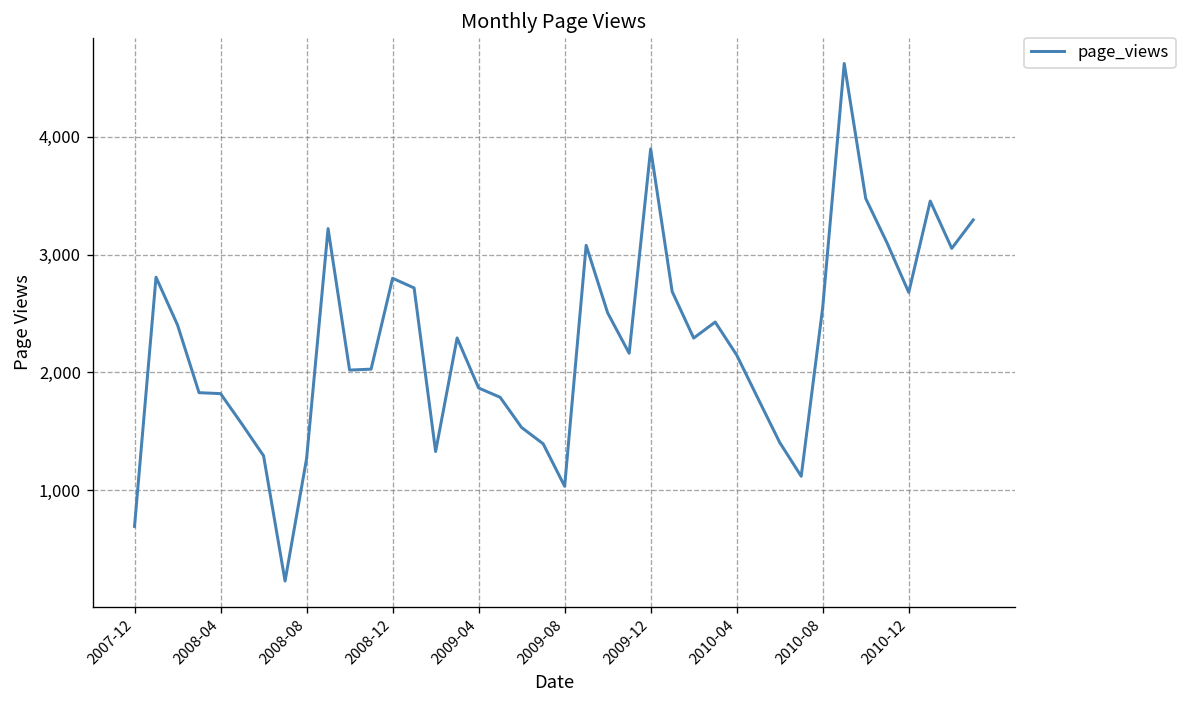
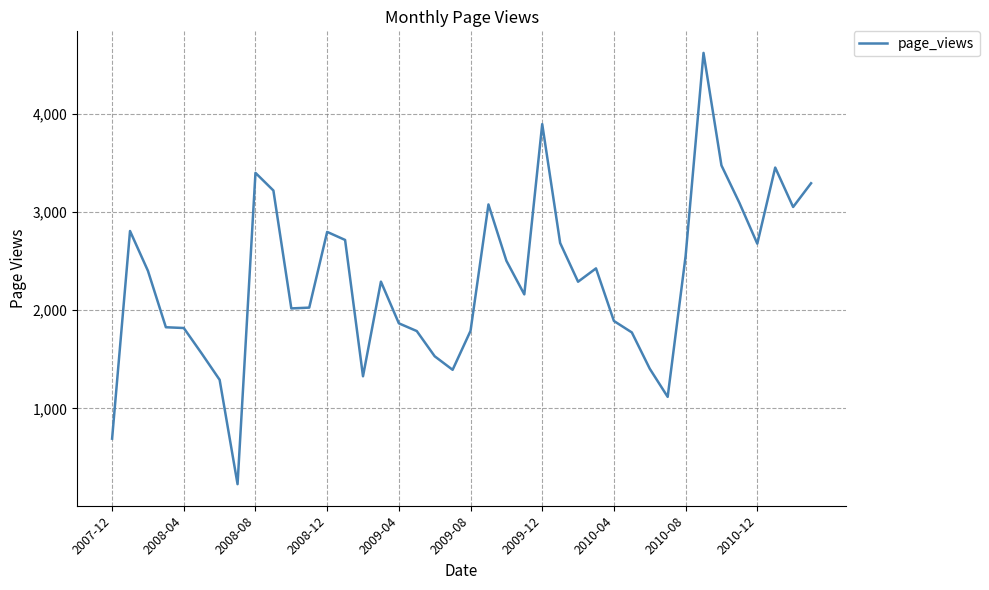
  {
    "2007-12": "700",
    "2008-04": "1,800",
-   "2008-08": "1,300",
+   "2008-08": "3,400",
    "2008-12": "2,800",
    "2009-04": "1,900",
-   "2009-08": "1,000",
+   "2009-08": "1,800",
    "2009-12": "3,900",
-   "2010-04": "2,100",
+   "2010-04": "1,900",
    "2010-08": "2,600",
    "2010-12": "2,700"
  }
